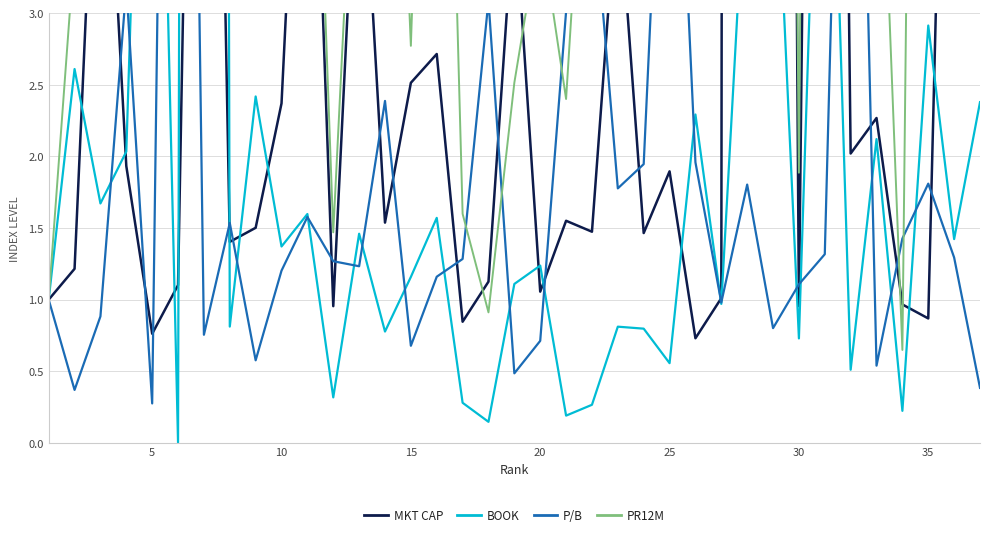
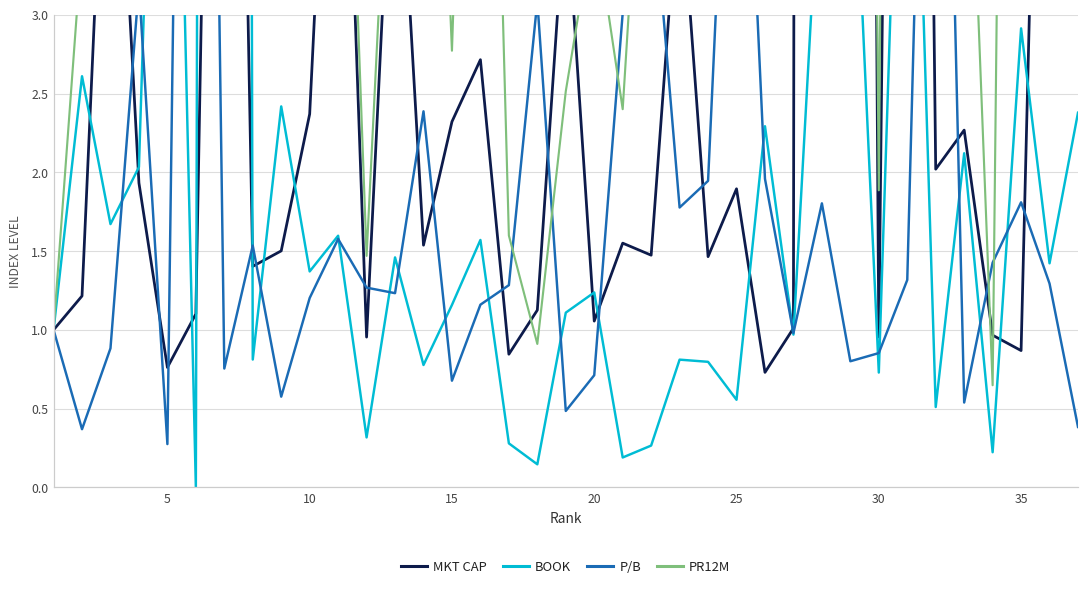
  {
    "MKT CAP": {
      "5": 0.76,
      "10": 2.37,
-     "15": 2.51,
+     "15": 2.32,
      "20": 1.06,
      "25": 1.90,
      "30": 0.96,
      "35": 0.87
    },
    "BOOK": {
      "10": 1.37,
      "15": 1.16,
      "20": 1.24,
      "25": 0.56,
      "30": 0.73,
      "35": 2.91
    },
    "P/B": {
      "5": 0.27,
      "10": 1.20,
      "15": 0.68,
      "20": 0.71,
-     "30": 1.11,
+     "30": 0.85,
      "35": 1.81
    },
    "PR12M": {
      "15": 2.77,
      "30": 1.89
    }
  }
